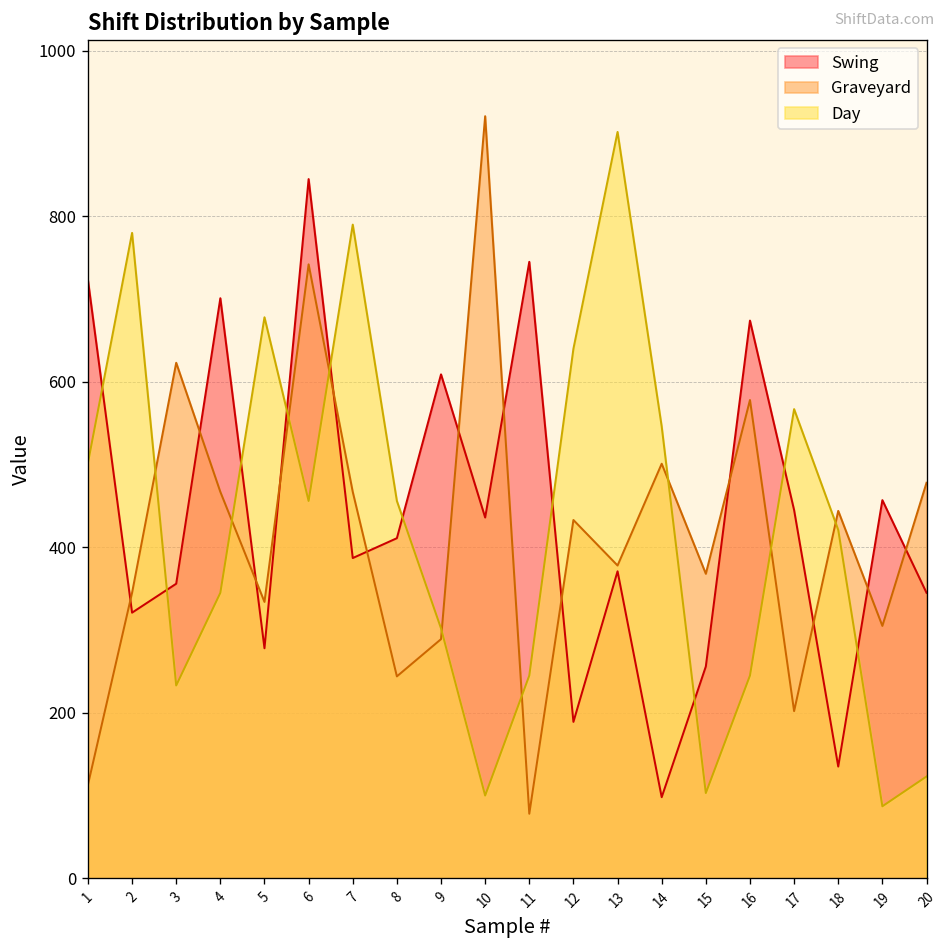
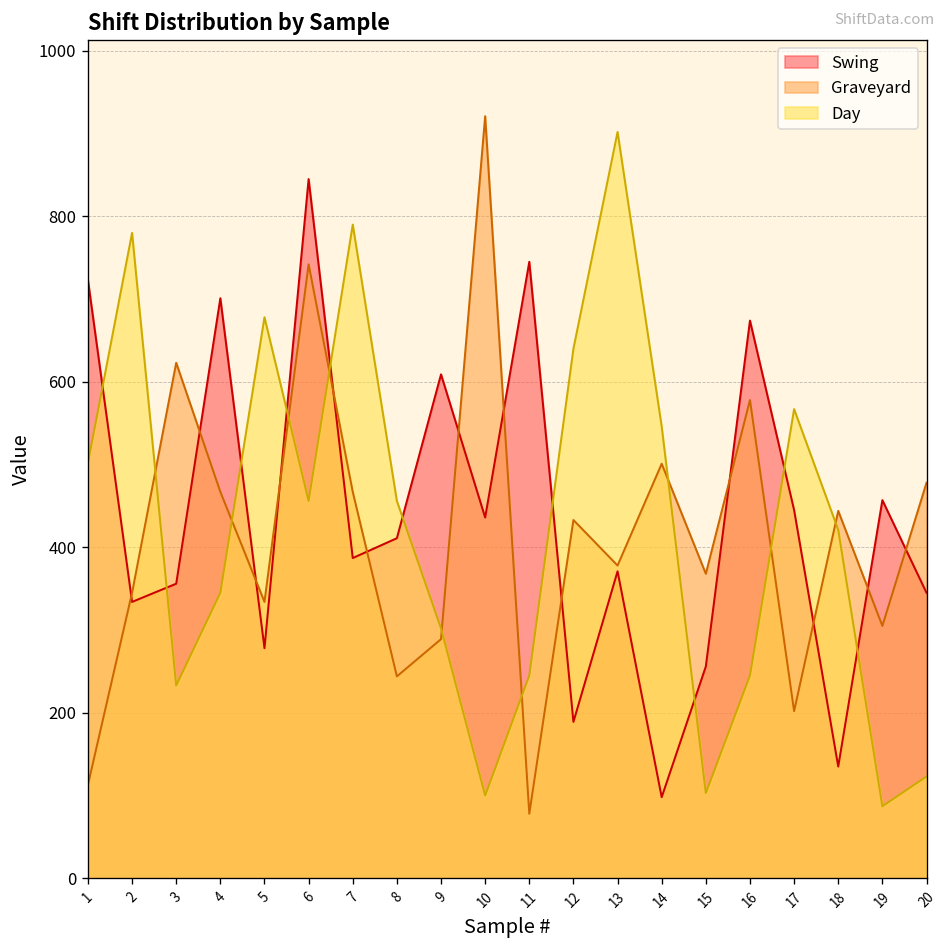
  {
    "Swing": {
      "1": 720,
-     "2": 320,
+     "2": 330,
      "3": 360,
      "4": 700,
      "5": 280,
      "6": 850,
      "7": 390,
      "8": 410,
      "9": 610,
      "10": 440,
      "11": 750,
      "12": 190,
      "13": 370,
      "14": 100,
      "15": 260,
      "16": 670,
      "17": 450,
      "18": 140,
      "19": 460,
      "20": 350
    }
  }
